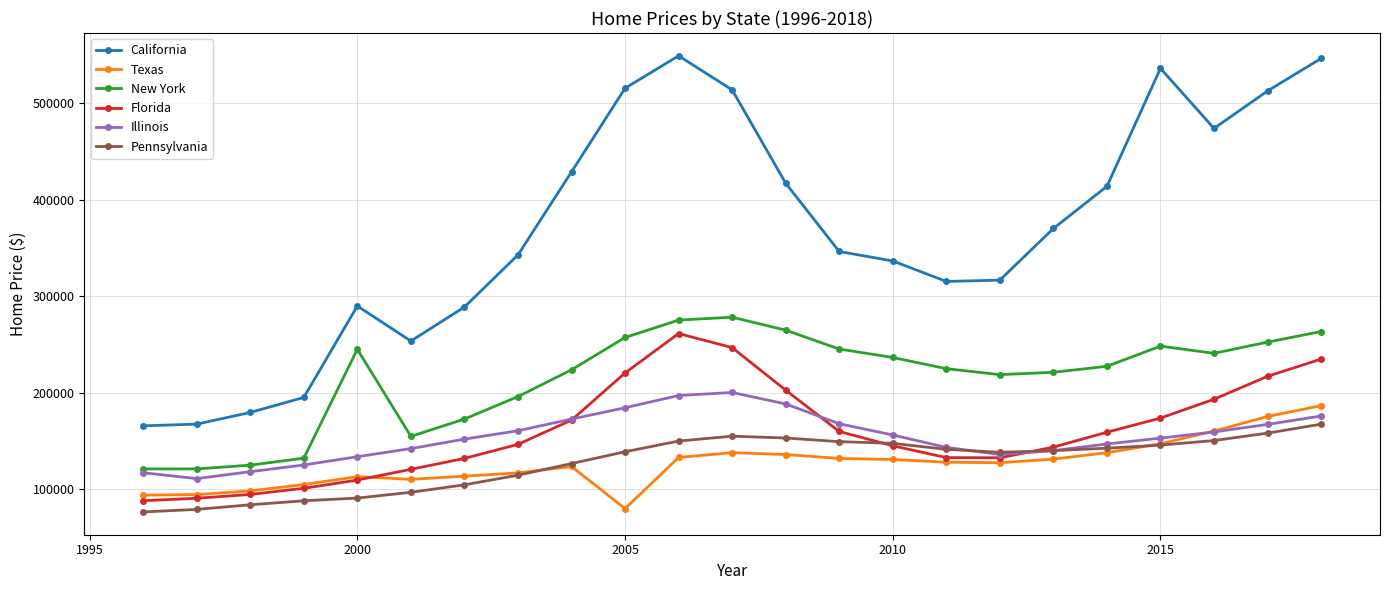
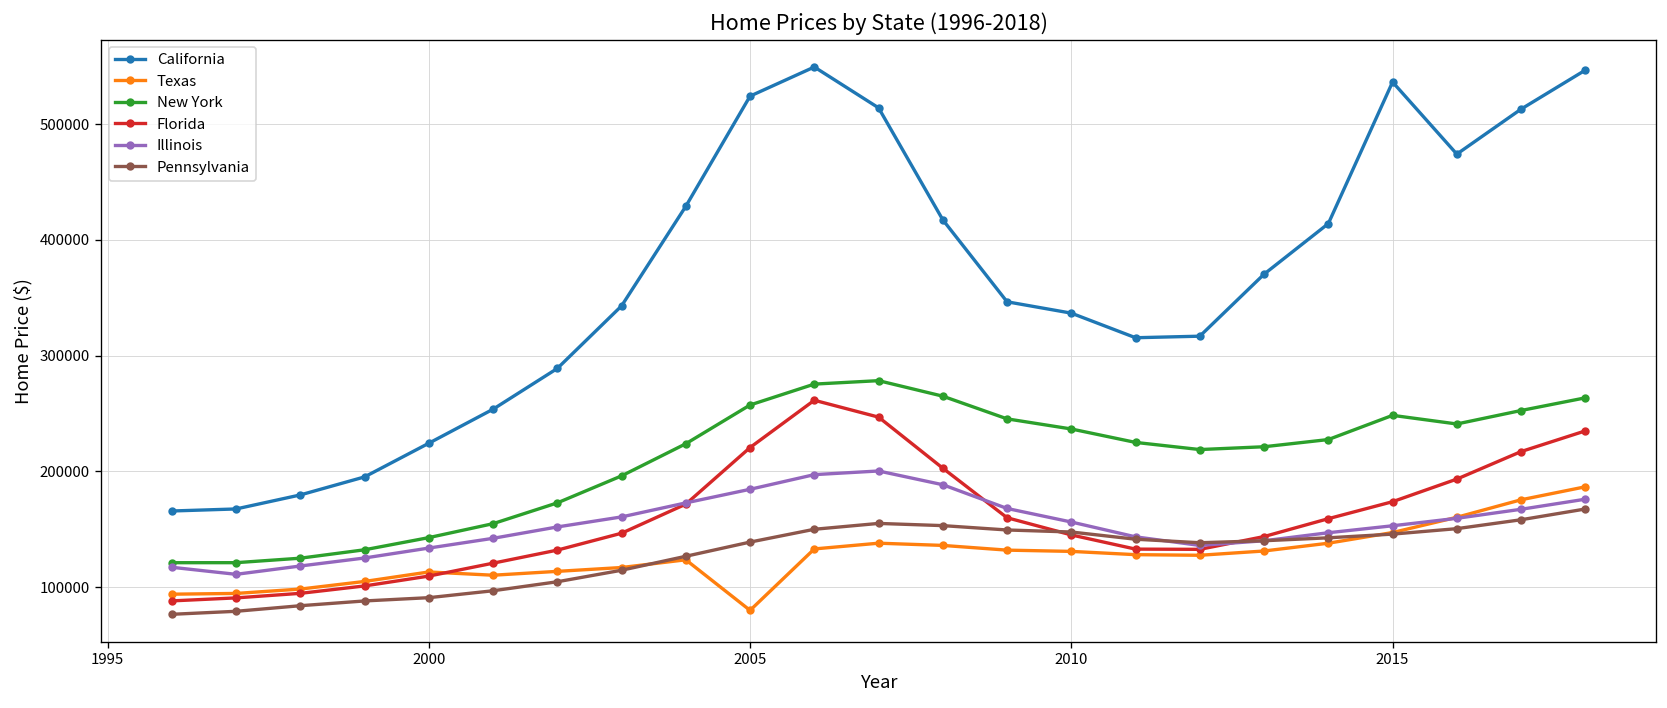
  {
    "California": {
-     "2000": 290000,
-     "2005": 516000,
+     "2000": 220000,
+     "2005": 524000,
      "2010": 340000,
      "2015": 540000
    },
    "Texas": {
      "2000": 110000,
      "2005": 80000,
      "2010": 130000
    },
    "New York": {
-     "2000": 250000,
+     "2000": 140000,
      "2005": 260000,
      "2010": 240000,
      "2015": 250000
    },
    "Florida": {
      "2000": 110000,
      "2005": 220000,
      "2015": 170000
    },
    "Illinois": {
      "2000": 130000,
      "2005": 180000,
      "2010": 160000,
      "2015": 150000
    },
    "Pennsylvania": {
      "2000": 90000,
      "2005": 140000
    }
  }
